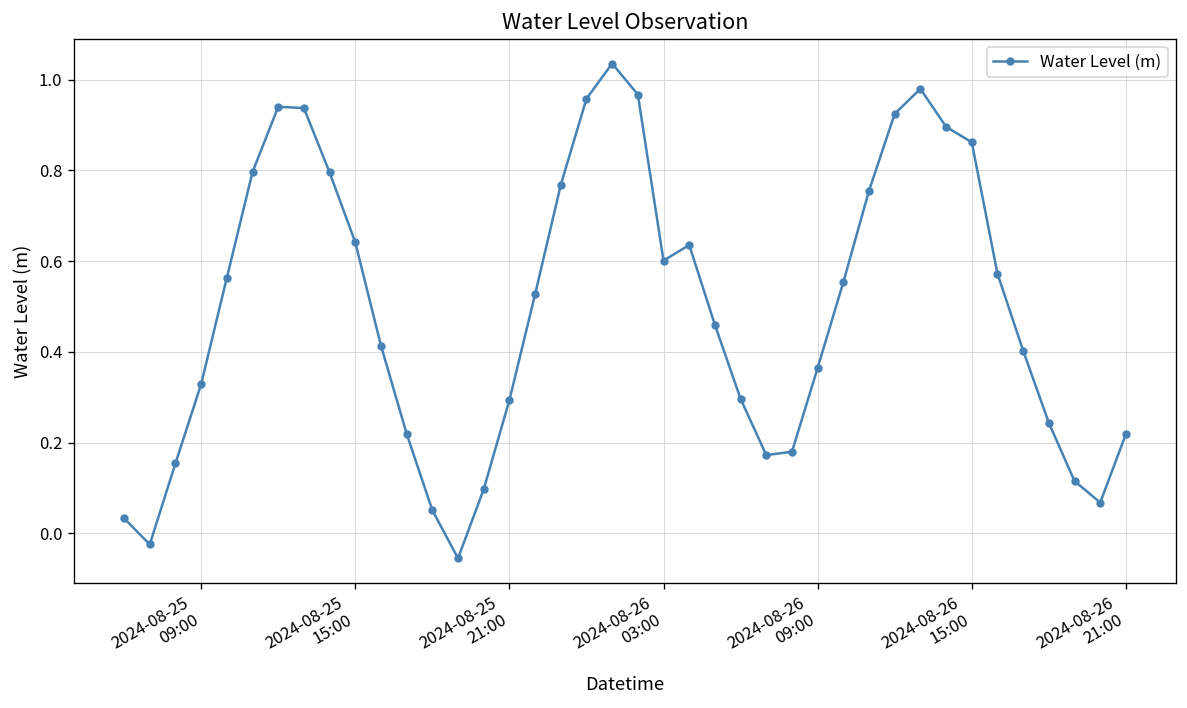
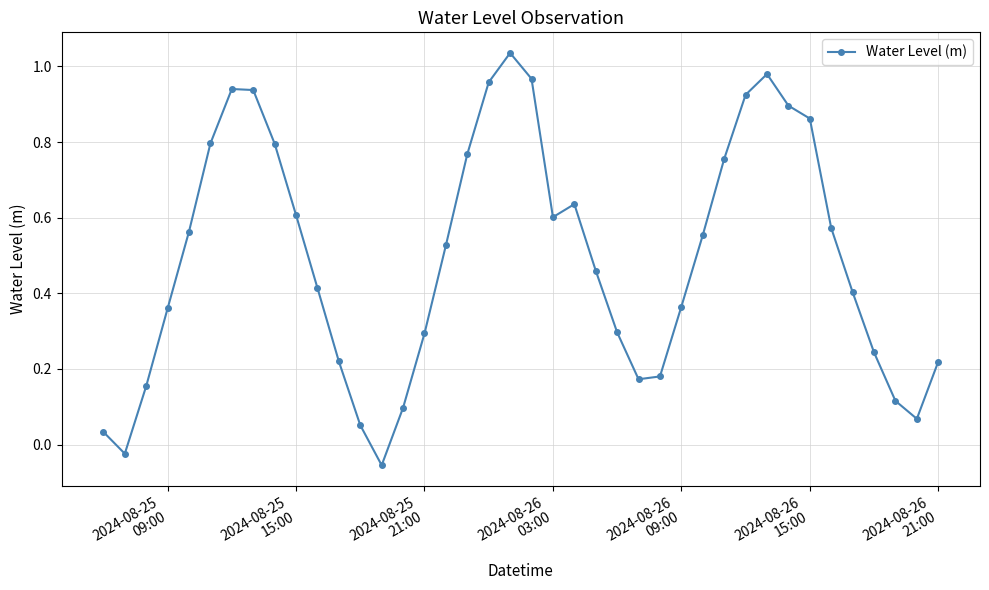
  {
-   "2024-08-25 09:00": 0.33,
-   "2024-08-25 15:00": 0.64,
+   "2024-08-25 09:00": 0.36,
+   "2024-08-25 15:00": 0.61,
    "2024-08-25 21:00": 0.29,
    "2024-08-26 03:00": 0.60,
    "2024-08-26 09:00": 0.36,
    "2024-08-26 15:00": 0.86,
    "2024-08-26 21:00": 0.22
  }
